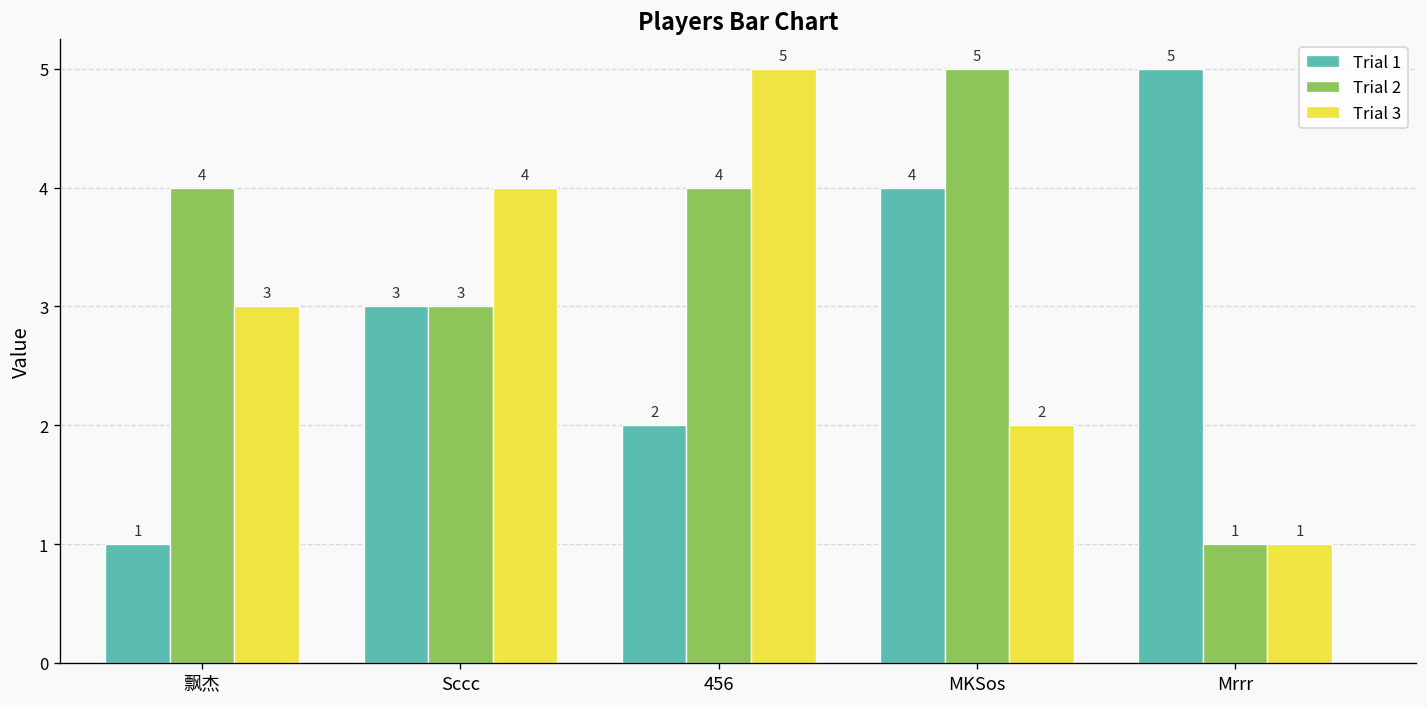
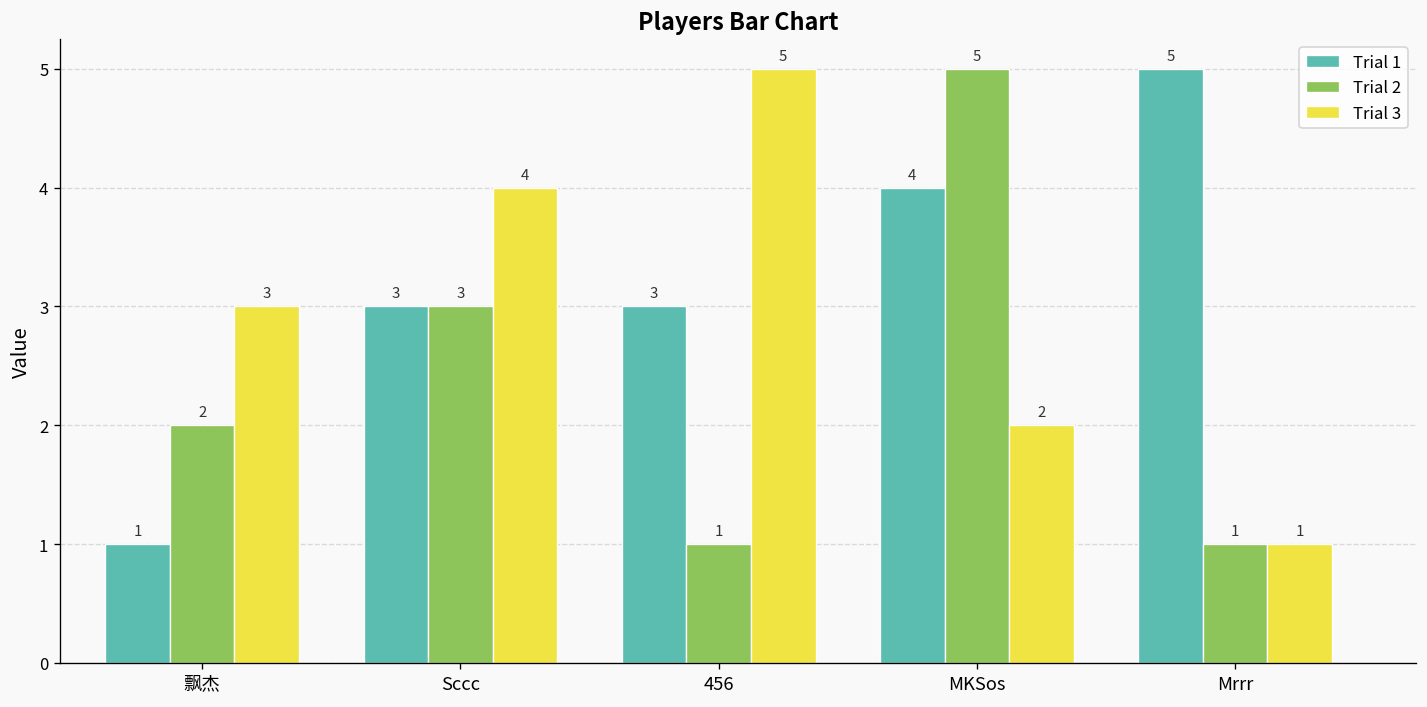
  {
    "Trial 1": {
      "飘杰": 1,
      "Sccc": 3,
-     "456": 2,
+     "456": 3,
      "MKSos": 4,
      "Mrrr": 5
    },
    "Trial 2": {
-     "飘杰": 4,
+     "飘杰": 2,
      "Sccc": 3,
-     "456": 4,
+     "456": 1,
      "MKSos": 5,
      "Mrrr": 1
    },
    "Trial 3": {
      "飘杰": 3,
      "Sccc": 4,
      "456": 5,
      "MKSos": 2,
      "Mrrr": 1
    }
  }
